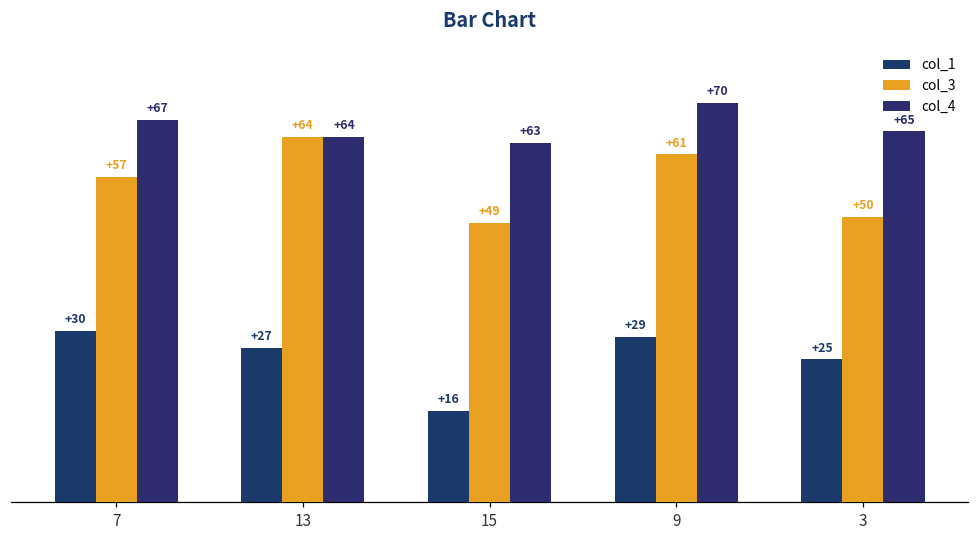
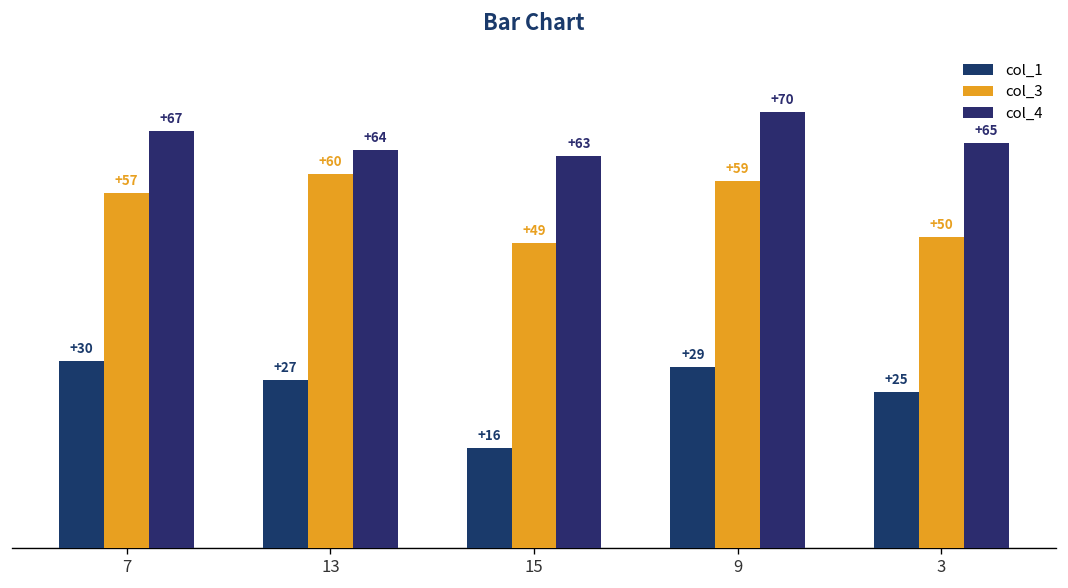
  {
    "col_3": {
      "7": "+57",
-     "13": "+64",
+     "13": "+60",
      "15": "+49",
-     "9": "+61",
+     "9": "+59",
      "3": "+50"
    }
  }
